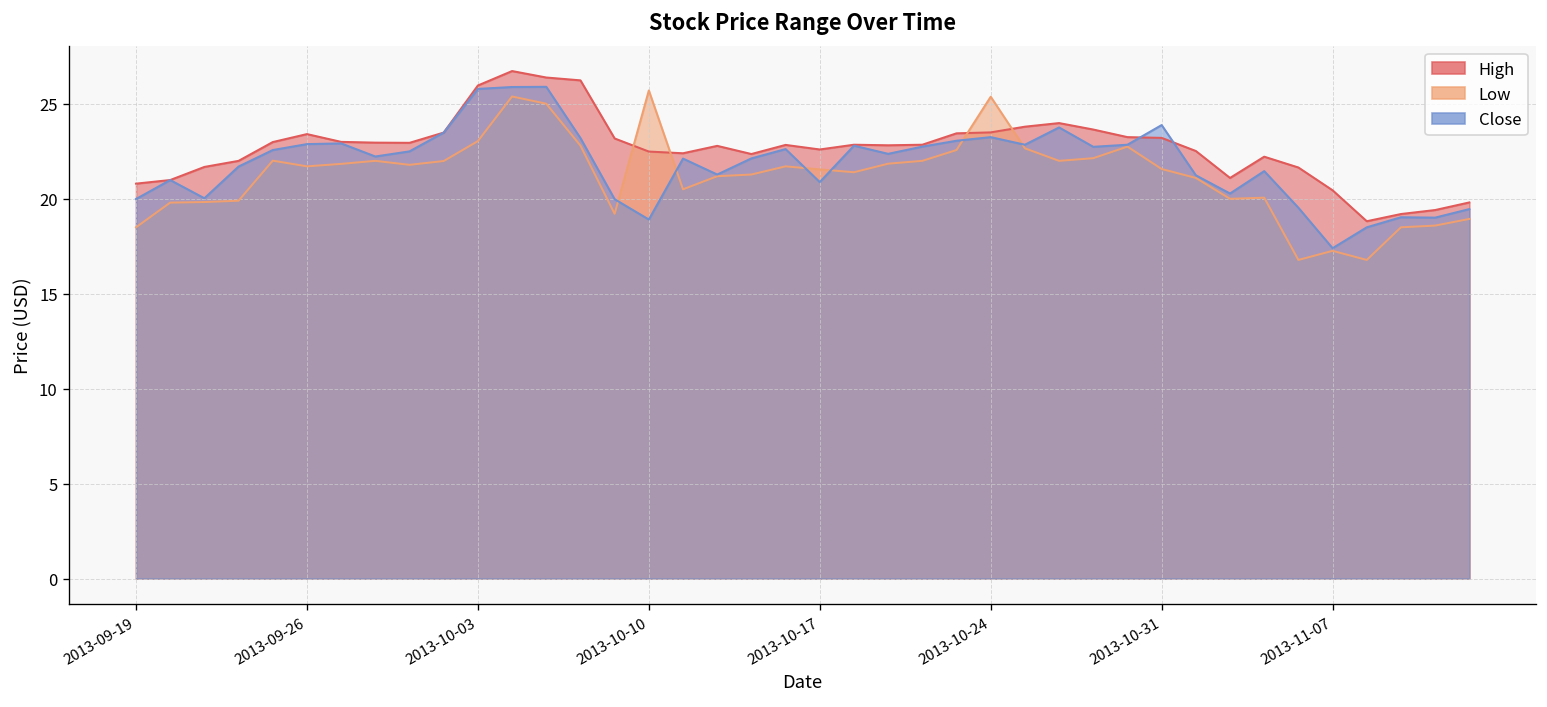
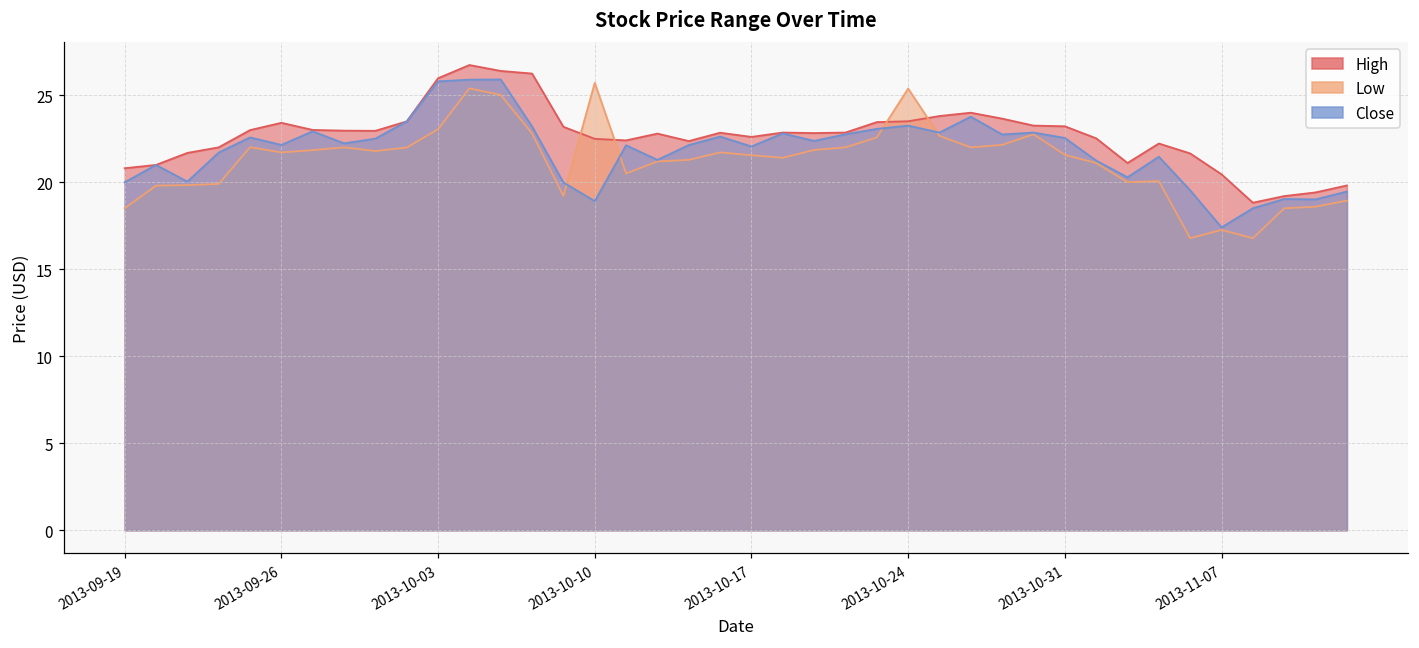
  {
    "High": {
      "2013-09-19": 20.8,
      "2013-09-26": 23.4,
      "2013-10-03": 26.0,
      "2013-10-10": 22.5,
      "2013-10-17": 22.6,
      "2013-10-24": 23.5,
      "2013-10-31": 23.2,
      "2013-11-07": 20.5
    },
    "Low": {
      "2013-09-19": 18.5,
      "2013-09-26": 21.7,
      "2013-10-03": 23.0,
      "2013-10-10": 25.7,
      "2013-10-17": 21.5,
      "2013-10-24": 25.4,
      "2013-10-31": 21.6
    },
    "Close": {
      "2013-09-19": 20.0,
-     "2013-09-26": 22.9,
+     "2013-09-26": 22.1,
      "2013-10-03": 25.8,
      "2013-10-10": 18.9,
-     "2013-10-17": 20.9,
+     "2013-10-17": 22.0,
      "2013-10-24": 23.3,
-     "2013-10-31": 23.9
+     "2013-10-31": 22.5
    }
  }
